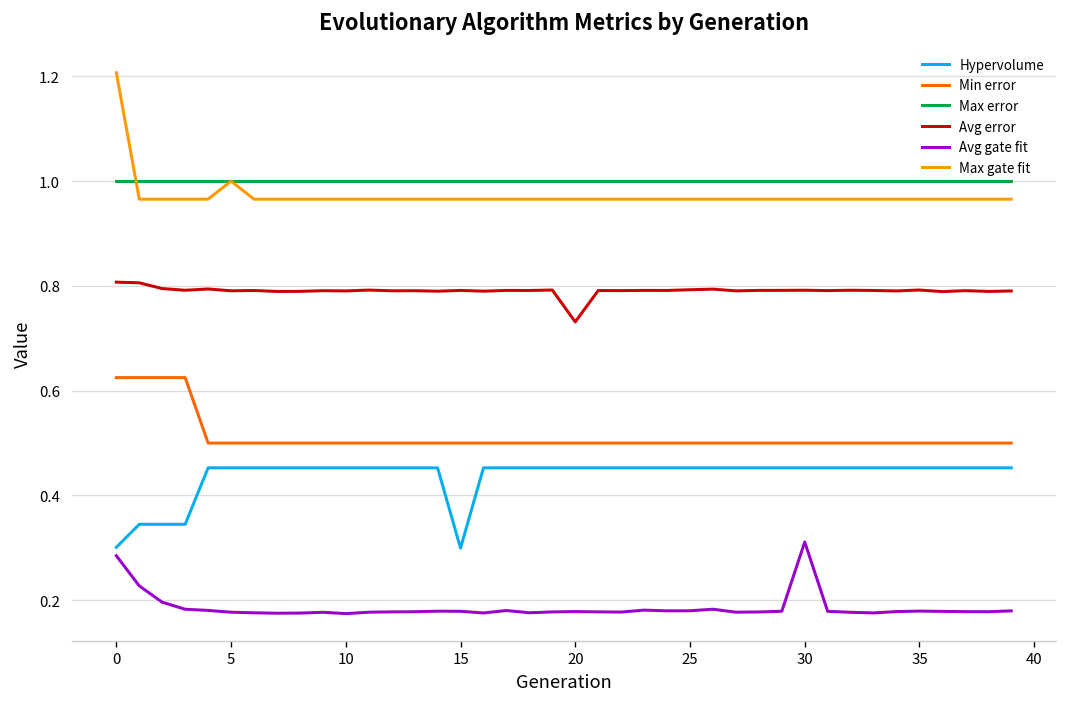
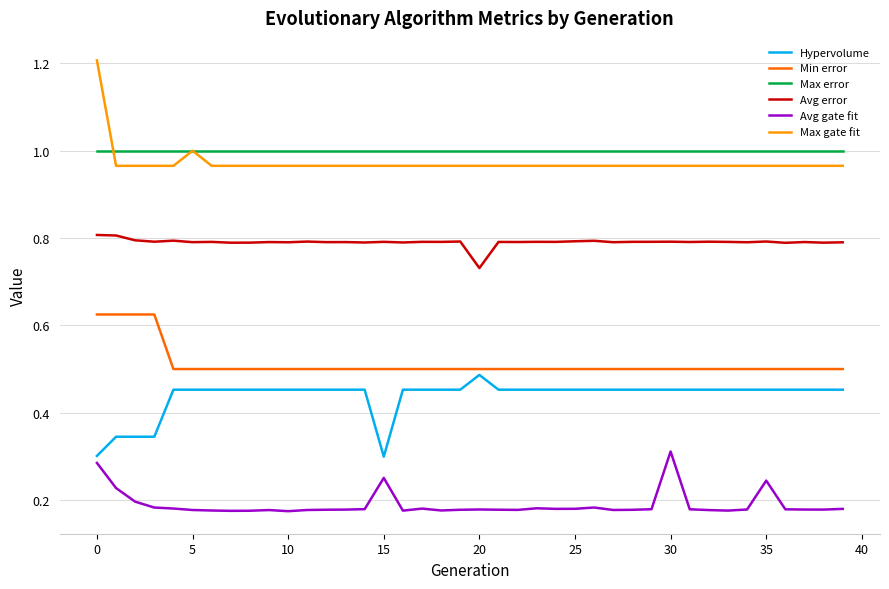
  {
    "Hypervolume": {
      "0": 0.30,
      "5": 0.45,
      "10": 0.45,
      "15": 0.30,
-     "20": 0.45,
+     "20": 0.49,
      "25": 0.45,
      "30": 0.45,
      "35": 0.45
    },
    "Max error": {
      "0": 1.00,
      "10": 1.00,
      "15": 1.00,
      "20": 1.00,
      "25": 1.00,
      "30": 1.00,
      "35": 1.00
    },
    "Avg error": {
      "0": 0.81,
      "5": 0.79,
      "10": 0.79,
      "15": 0.79,
      "20": 0.73,
      "25": 0.79,
      "30": 0.79,
      "35": 0.79
    },
    "Avg gate fit": {
      "0": 0.28,
      "5": 0.18,
      "10": 0.17,
-     "15": 0.18,
+     "15": 0.25,
      "20": 0.18,
      "25": 0.18,
      "30": 0.31,
-     "35": 0.18
+     "35": 0.24
    }
  }
